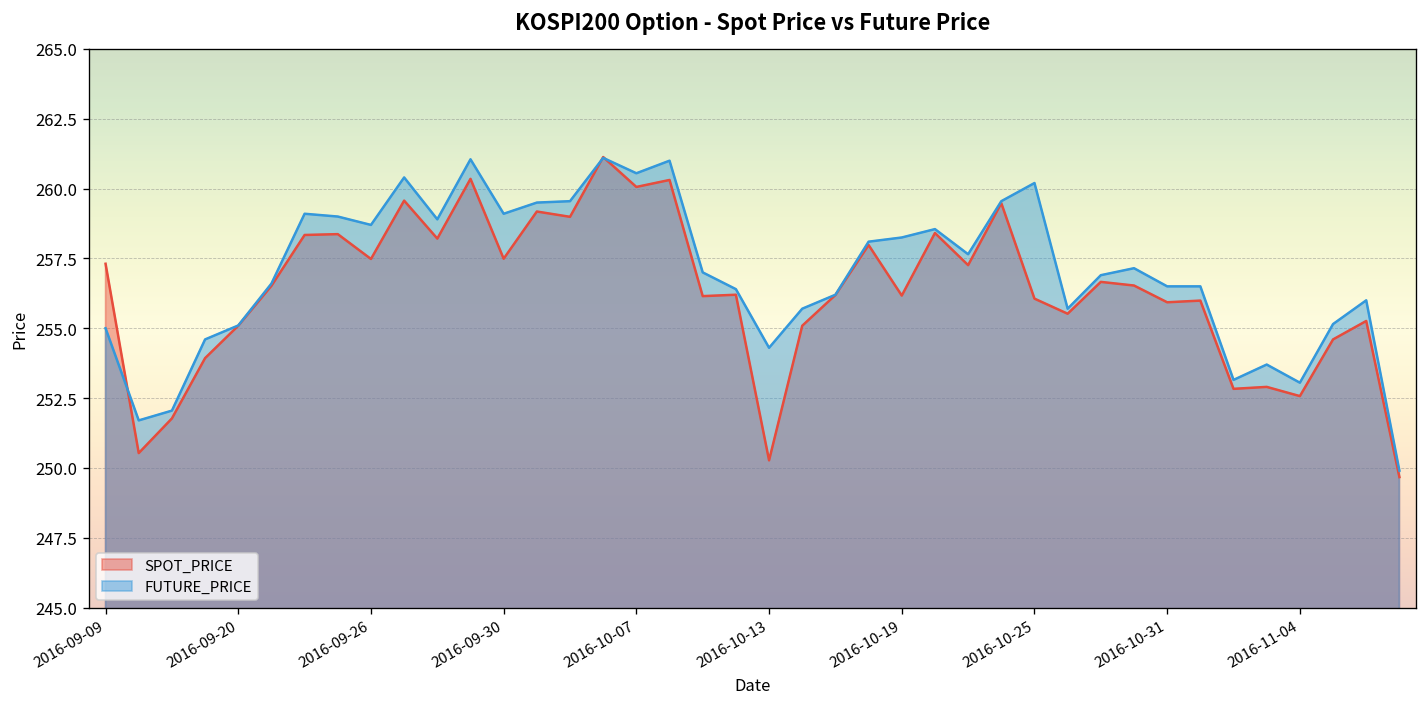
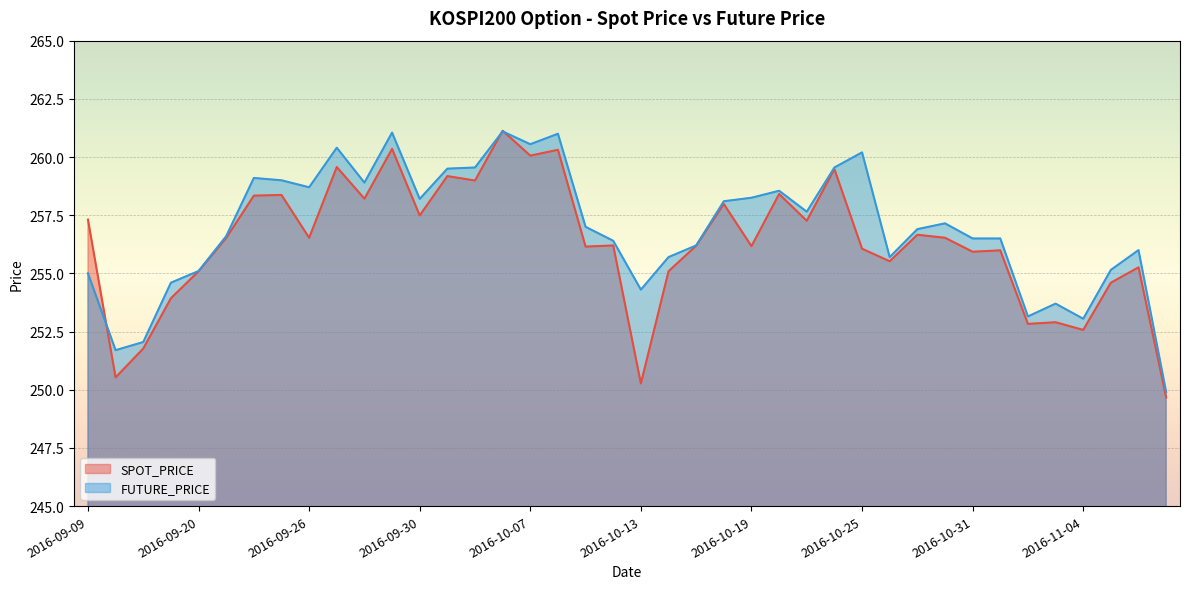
  {
    "SPOT_PRICE": {
      "2016-09-09": 257.3,
-     "2016-09-26": 257.5,
+     "2016-09-26": 256.5,
      "2016-09-30": 257.5,
      "2016-10-07": 260.1,
      "2016-10-13": 250.3,
      "2016-10-19": 256.2,
      "2016-10-25": 256.1,
      "2016-10-31": 255.9,
      "2016-11-04": 252.6
    },
    "FUTURE_PRICE": {
      "2016-09-09": 255.0,
      "2016-09-26": 258.7,
-     "2016-09-30": 259.1,
+     "2016-09-30": 258.2,
      "2016-10-07": 260.6,
      "2016-10-13": 254.3,
      "2016-10-19": 258.3,
      "2016-10-25": 260.2,
      "2016-10-31": 256.5,
      "2016-11-04": 253.1
    }
  }
